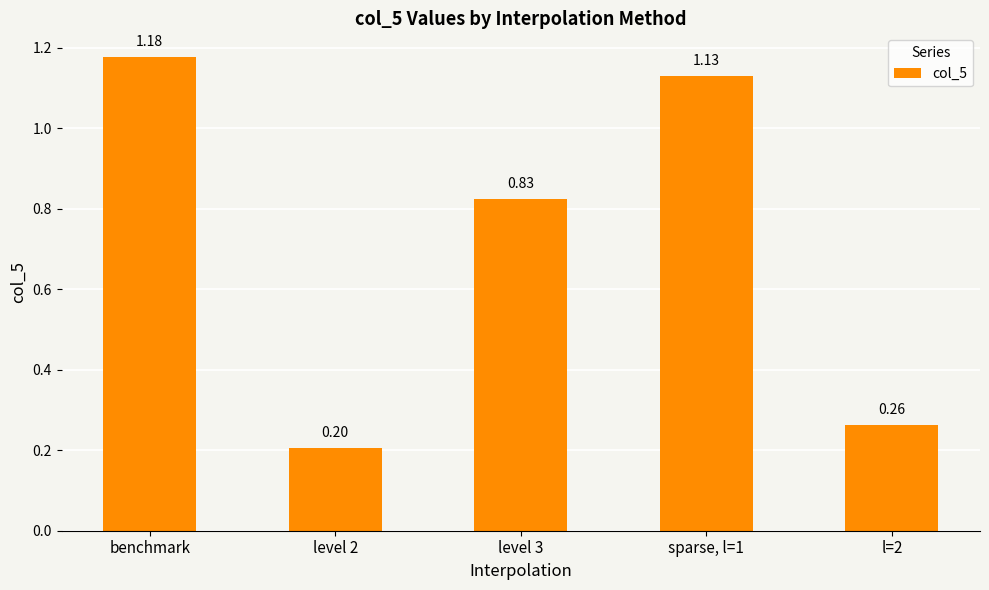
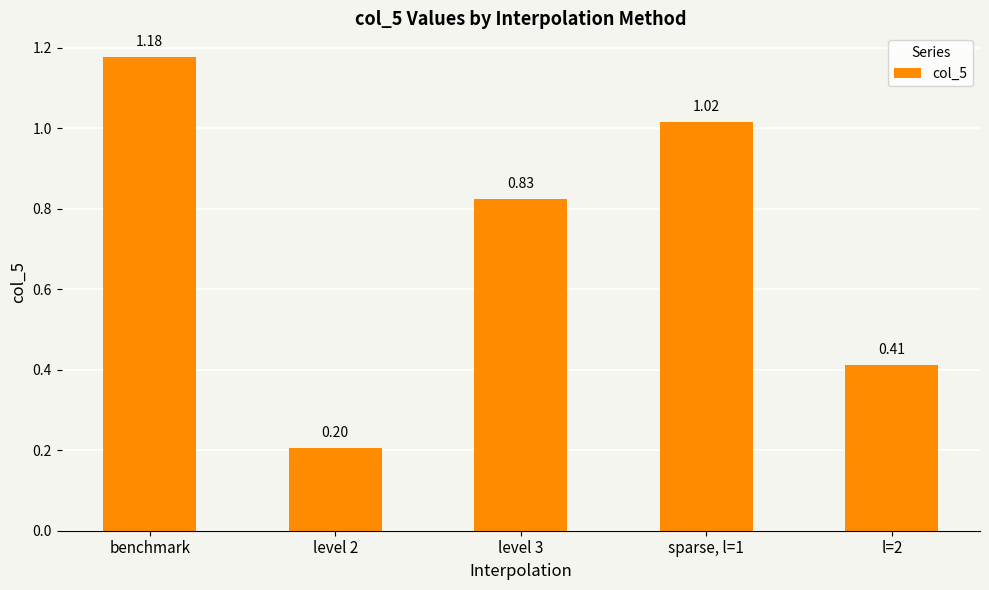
  {
    "benchmark": 1.18,
    "level 2": 0.20,
    "level 3": 0.83,
-   "sparse, l=1": 1.13,
-   "l=2": 0.26
+   "sparse, l=1": 1.02,
+   "l=2": 0.41
  }
